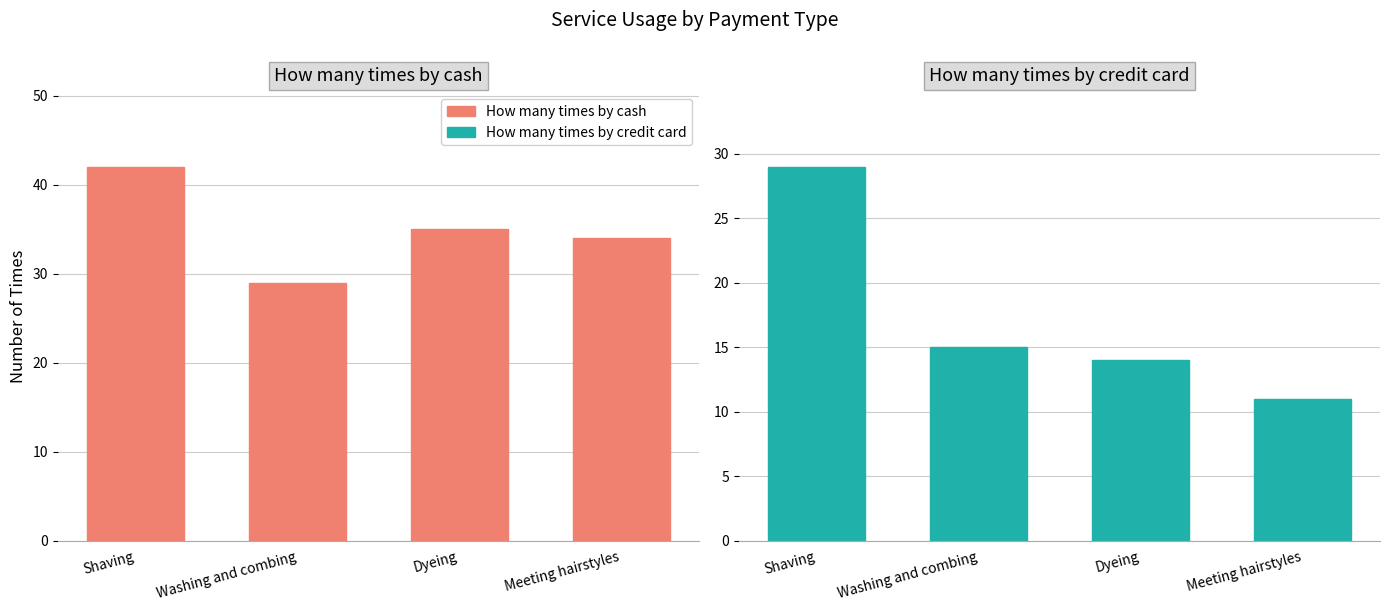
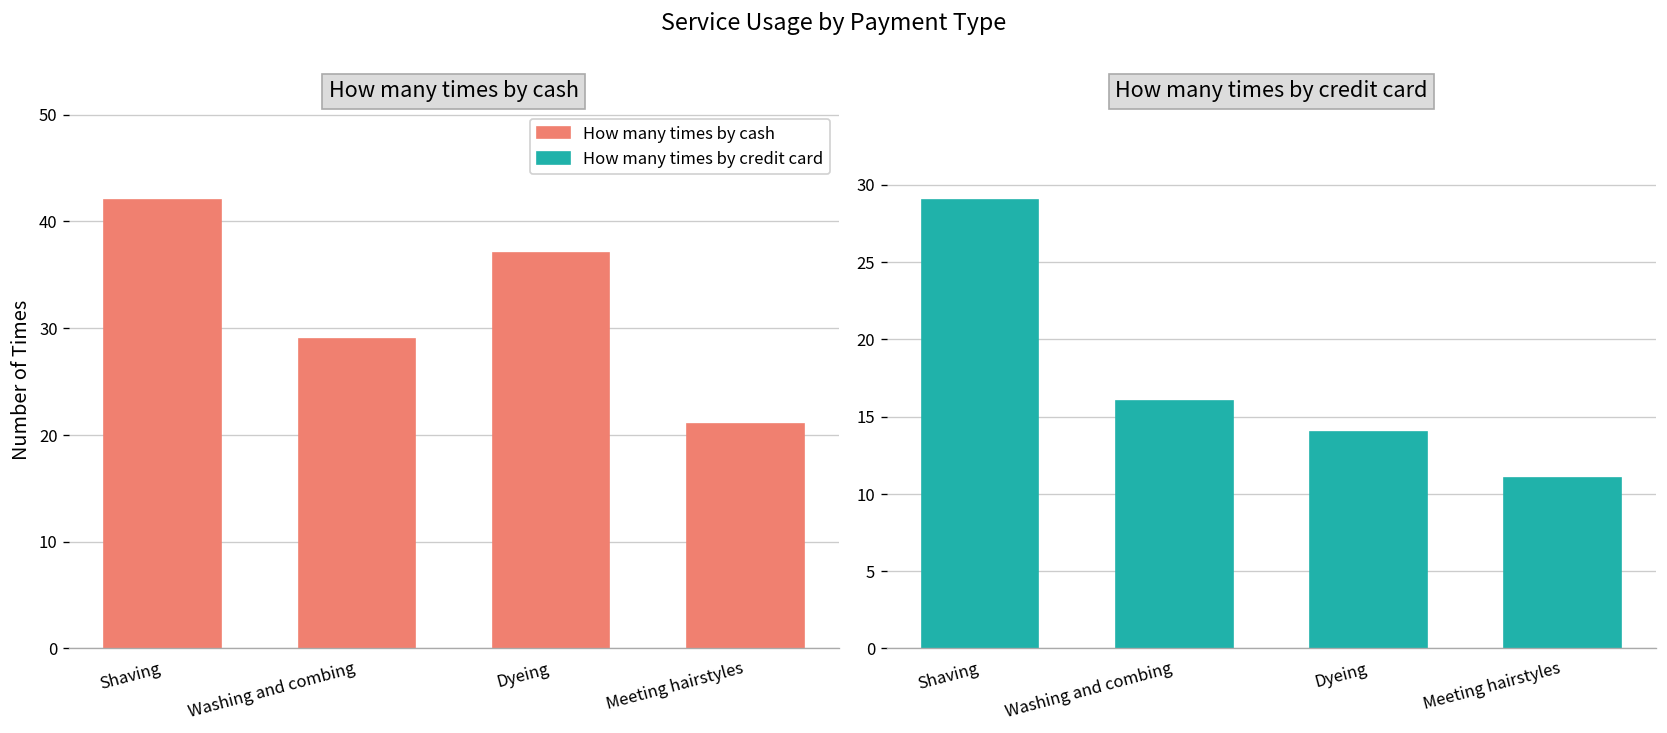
  {
    "How many times by cash": {
      "Shaving": 42,
      "Washing and combing": 29,
-     "Dyeing": 35,
-     "Meeting hairstyles": 34
+     "Dyeing": 37,
+     "Meeting hairstyles": 21
    },
    "How many times by credit card": {
      "Shaving": 29,
-     "Washing and combing": 15,
+     "Washing and combing": 16,
      "Dyeing": 14,
      "Meeting hairstyles": 11
    }
  }
